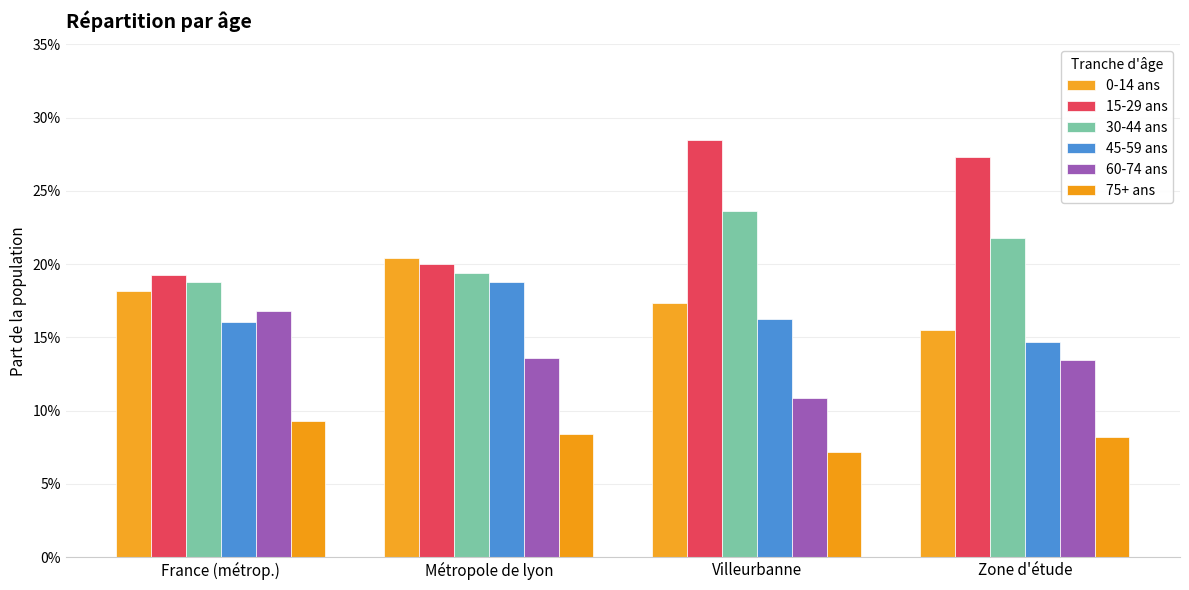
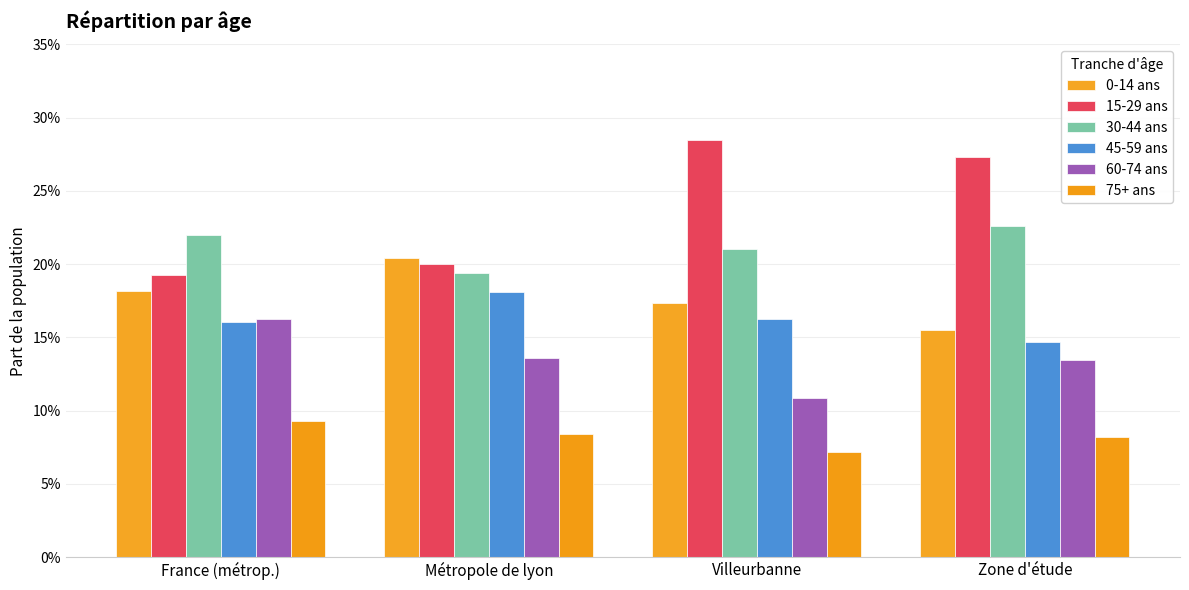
  {
    "15-29 ans": {
      "France (métrop.)": "19.3%",
      "Métropole de lyon": "20.0%",
      "Villeurbanne": "28.5%",
      "Zone d'étude": "27.3%"
    },
    "30-44 ans": {
-     "France (métrop.)": "18.8%",
+     "France (métrop.)": "22.0%",
      "Métropole de lyon": "19.4%",
-     "Villeurbanne": "23.6%",
-     "Zone d'étude": "21.8%"
+     "Villeurbanne": "21.1%",
+     "Zone d'étude": "22.6%"
    },
    "45-59 ans": {
      "France (métrop.)": "16.0%",
-     "Métropole de lyon": "18.8%",
+     "Métropole de lyon": "18.1%",
      "Villeurbanne": "16.3%",
      "Zone d'étude": "14.7%"
    },
    "60-74 ans": {
-     "France (métrop.)": "16.8%",
+     "France (métrop.)": "16.2%",
      "Métropole de lyon": "13.6%",
      "Villeurbanne": "10.9%",
      "Zone d'étude": "13.4%"
    }
  }
